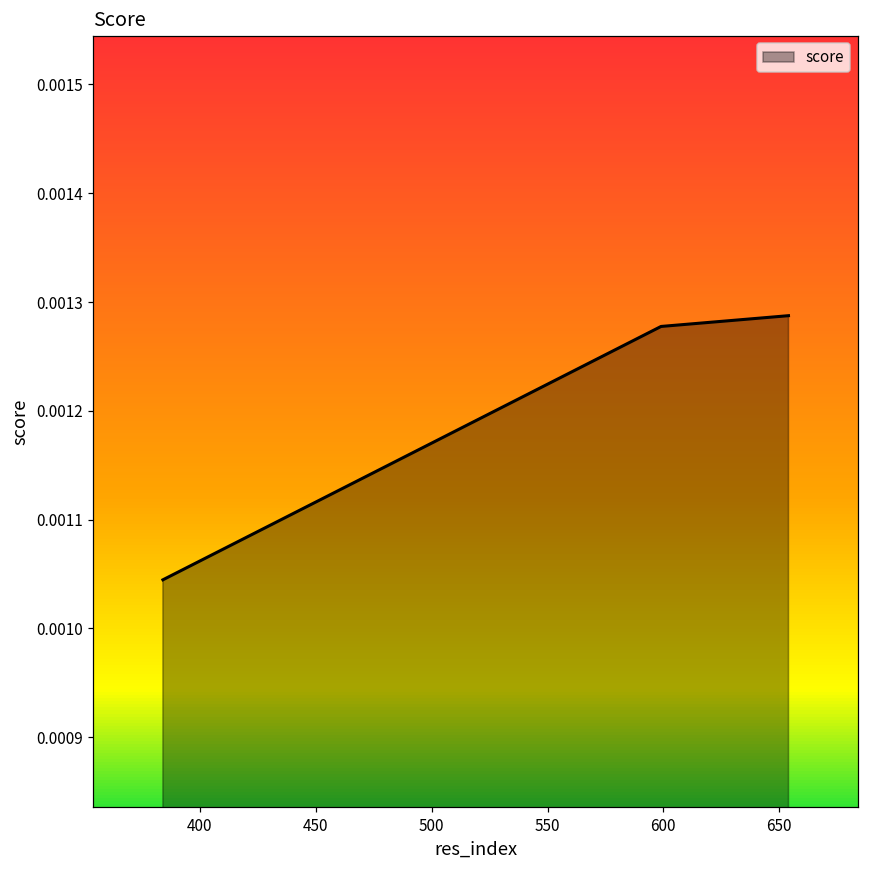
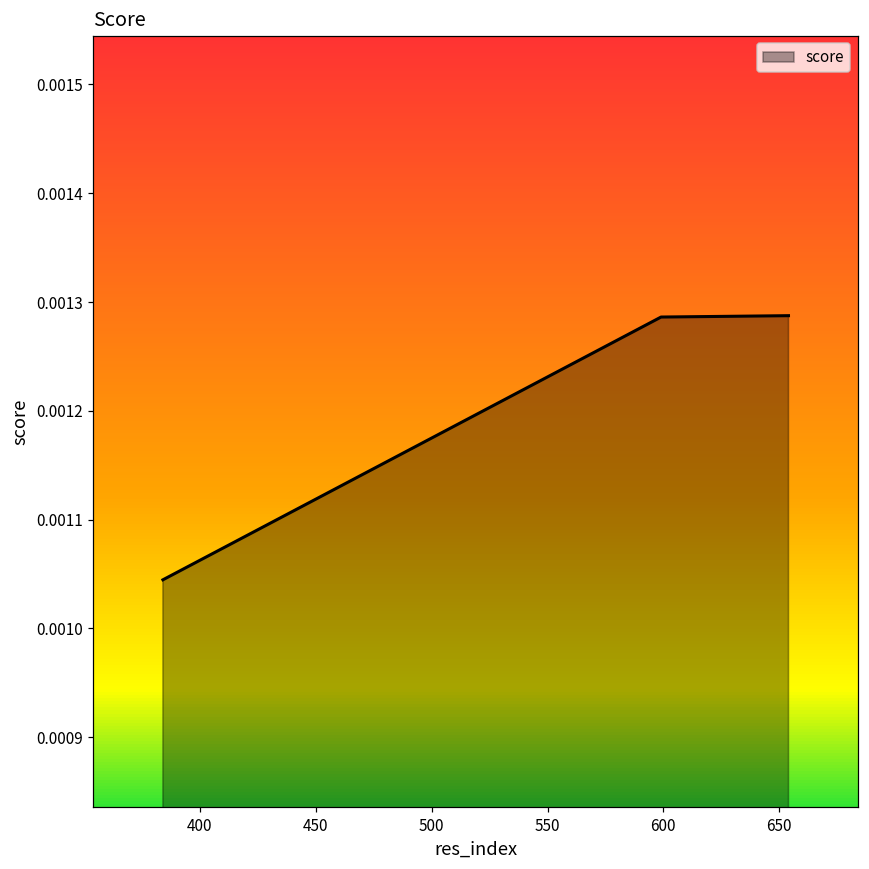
  {
-   "600": 0.00128
+   "600": 0.00129
  }
